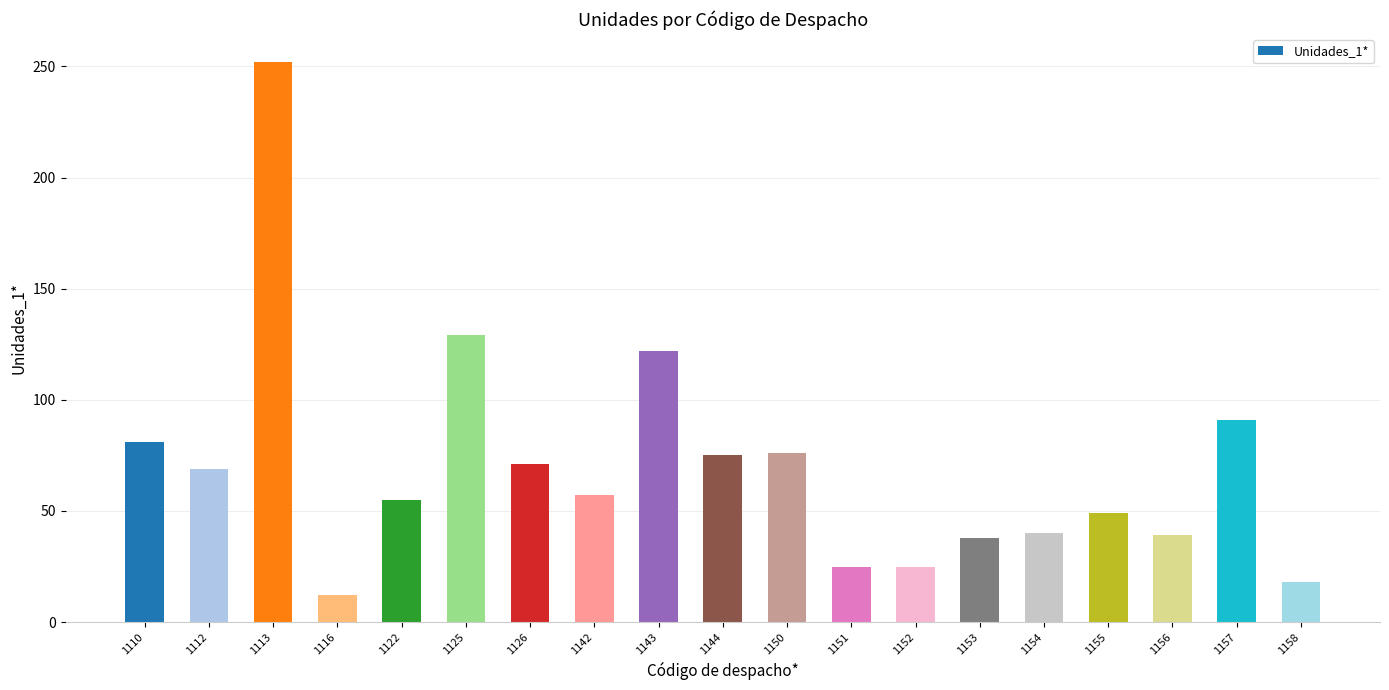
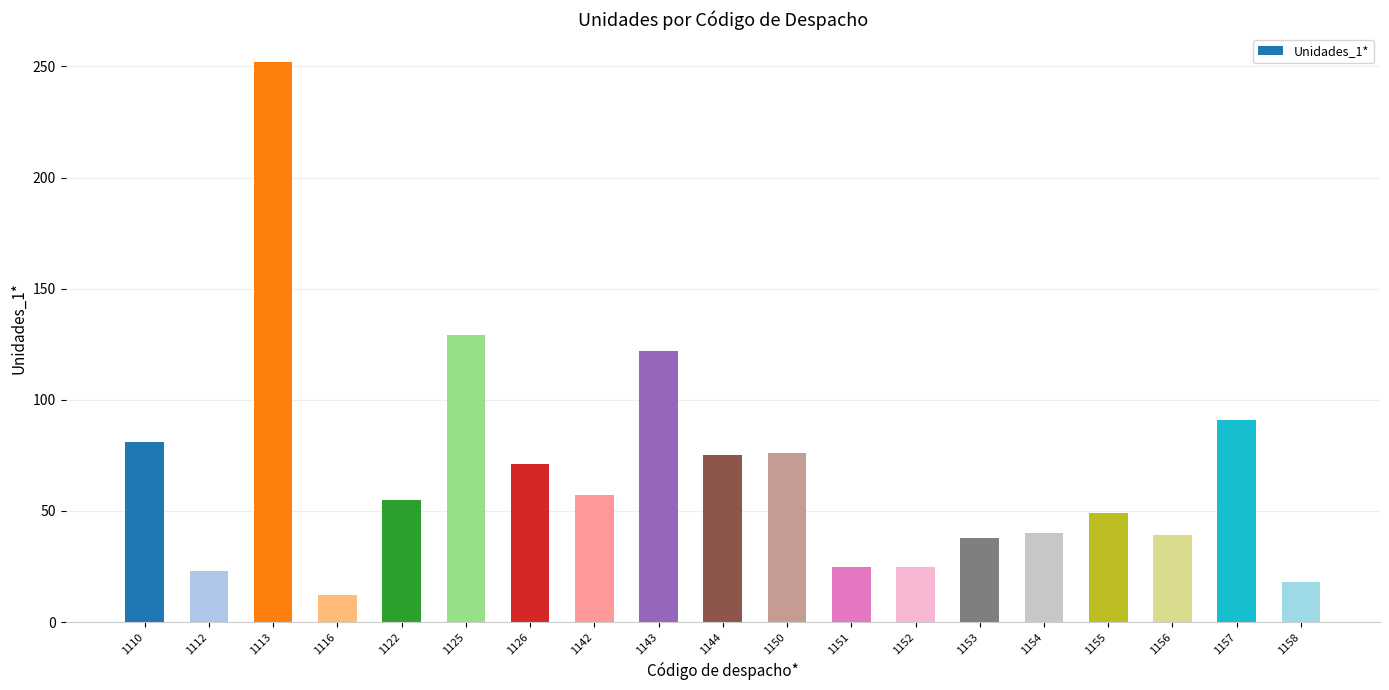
  {
    "1110": 81,
-   "1112": 69,
+   "1112": 23,
    "1113": 252,
    "1116": 12,
    "1122": 55,
    "1125": 129,
    "1126": 71,
    "1142": 57,
    "1143": 122,
    "1144": 75,
    "1150": 76,
    "1151": 25,
    "1152": 25,
    "1153": 38,
    "1154": 40,
    "1155": 49,
    "1156": 39,
    "1157": 91,
    "1158": 18
  }
